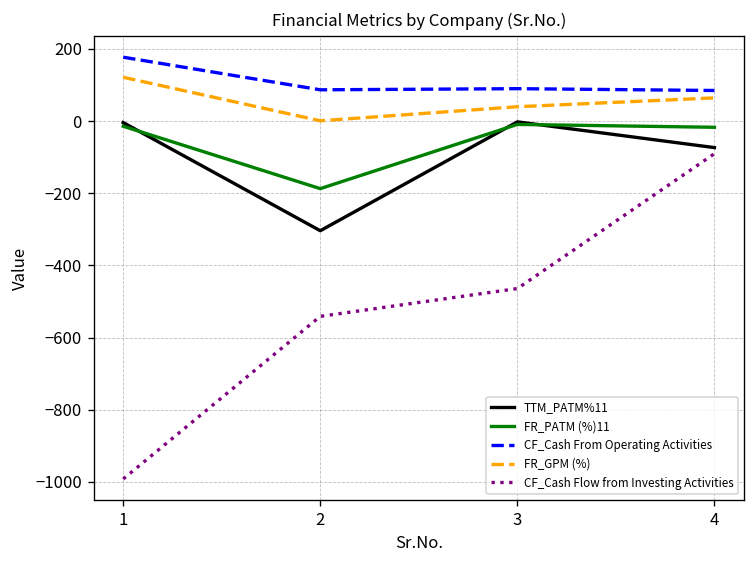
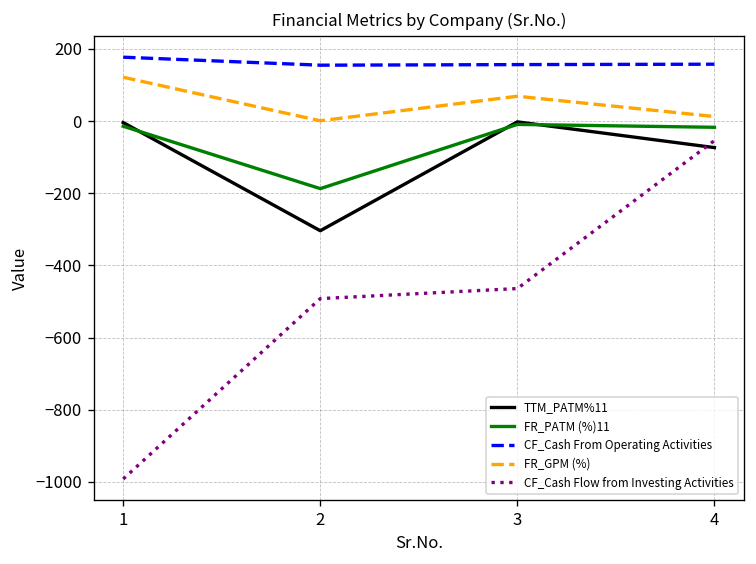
  {
    "TTM_PATM%11": {
      "1": 0,
      "2": -300,
      "4": -70
    },
    "FR_PATM (%)11": {
      "1": -10,
      "2": -190,
      "4": -20
    },
    "CF_Cash From Operating Activities": {
      "1": 180,
-     "2": 90,
-     "3": 90,
-     "4": 80
+     "2": 150,
+     "3": 160,
+     "4": 160
    },
    "FR_GPM (%)": {
      "1": 120,
      "2": 0,
-     "3": 40,
-     "4": 60
+     "3": 70,
+     "4": 10
    },
    "CF_Cash Flow from Investing Activities": {
      "1": -990,
-     "2": -540,
+     "2": -490,
      "3": -460,
-     "4": -90
+     "4": -50
    }
  }
